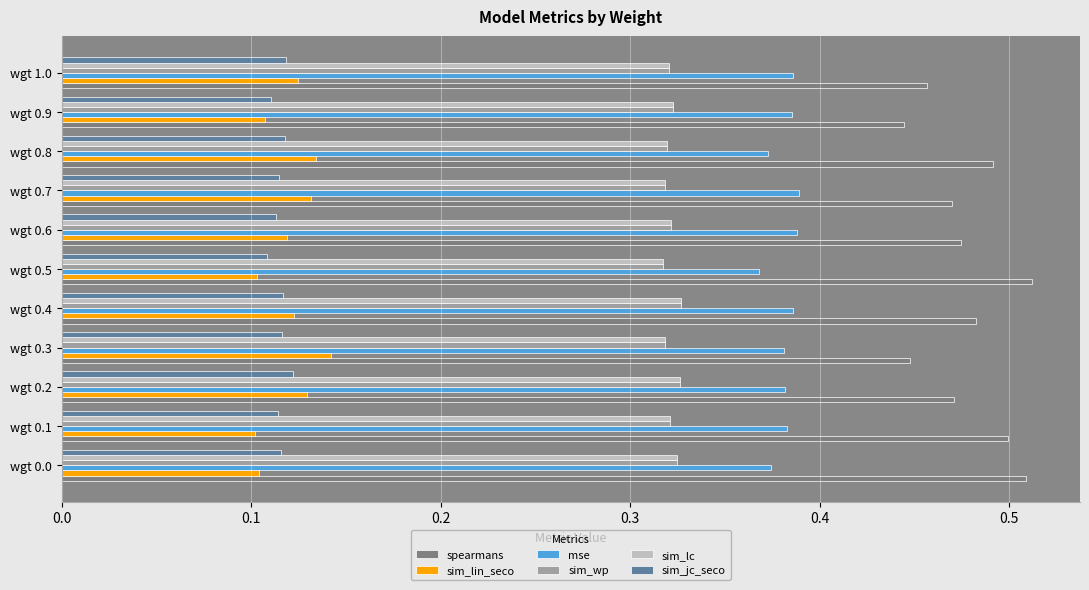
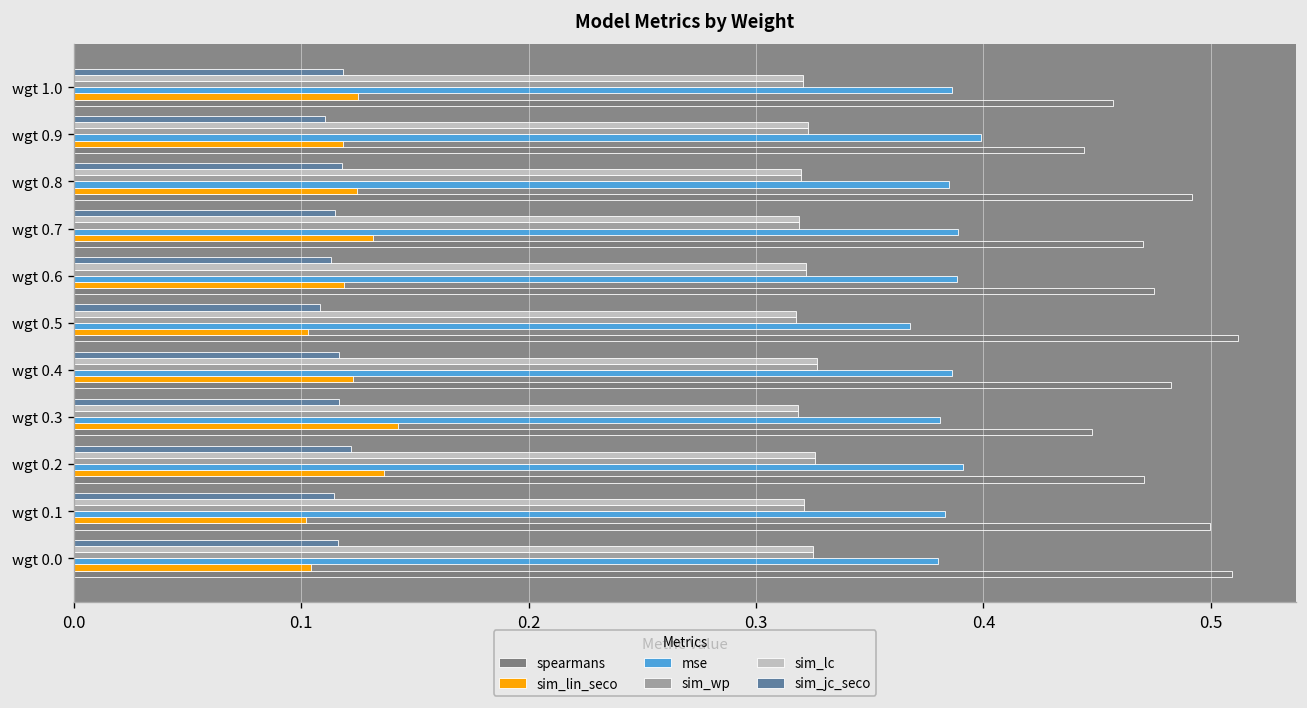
  {
    "sim_lin_seco": {
      "wgt 1.0": 0.125,
-     "wgt 0.9": 0.107,
-     "wgt 0.8": 0.134,
+     "wgt 0.9": 0.118,
+     "wgt 0.8": 0.124,
      "wgt 0.7": 0.131,
      "wgt 0.6": 0.119,
      "wgt 0.5": 0.103,
      "wgt 0.4": 0.123,
      "wgt 0.3": 0.142,
-     "wgt 0.2": 0.129,
+     "wgt 0.2": 0.136,
      "wgt 0.1": 0.102,
      "wgt 0.0": 0.104
    },
    "mse": {
      "wgt 1.0": 0.386,
-     "wgt 0.9": 0.385,
-     "wgt 0.8": 0.373,
+     "wgt 0.9": 0.399,
+     "wgt 0.8": 0.385,
      "wgt 0.7": 0.389,
      "wgt 0.6": 0.388,
      "wgt 0.5": 0.368,
      "wgt 0.4": 0.386,
      "wgt 0.3": 0.381,
-     "wgt 0.2": 0.382,
+     "wgt 0.2": 0.391,
      "wgt 0.1": 0.383,
-     "wgt 0.0": 0.374
+     "wgt 0.0": 0.380
    }
  }
